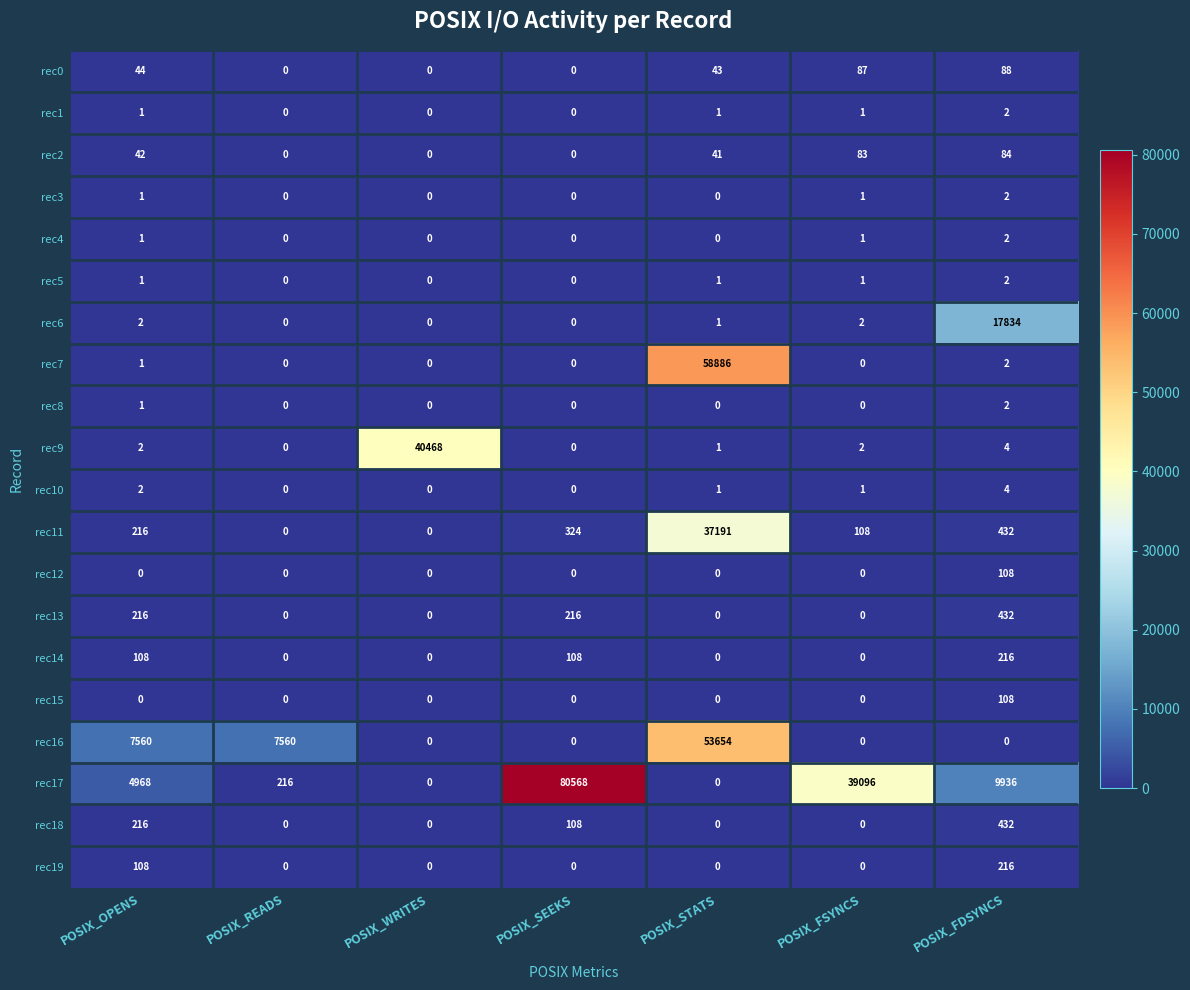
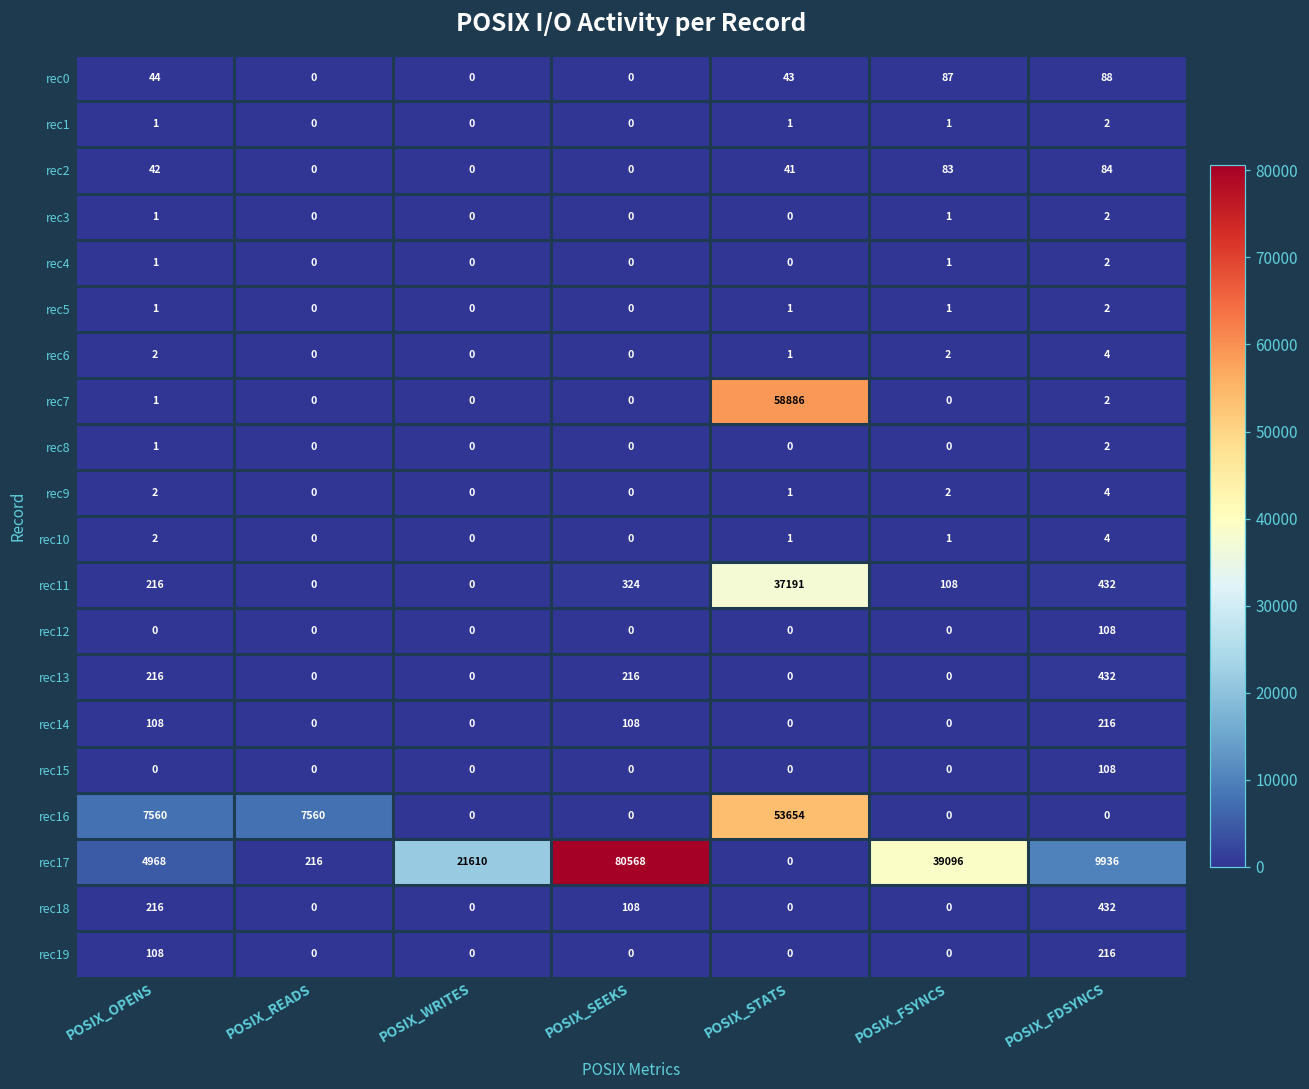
  {
    "rec0": {
      "POSIX_OPENS": 44,
      "POSIX_READS": 0,
      "POSIX_WRITES": 0,
      "POSIX_SEEKS": 0,
      "POSIX_STATS": 43,
      "POSIX_FSYNCS": 87,
      "POSIX_FDSYNCS": 88
    },
    "rec1": {
      "POSIX_OPENS": 1,
      "POSIX_READS": 0,
      "POSIX_WRITES": 0,
      "POSIX_SEEKS": 0,
      "POSIX_STATS": 1,
      "POSIX_FSYNCS": 1,
      "POSIX_FDSYNCS": 2
    },
    "rec2": {
      "POSIX_OPENS": 42,
      "POSIX_READS": 0,
      "POSIX_WRITES": 0,
      "POSIX_SEEKS": 0,
      "POSIX_STATS": 41,
      "POSIX_FSYNCS": 83,
      "POSIX_FDSYNCS": 84
    },
    "rec3": {
      "POSIX_OPENS": 1,
      "POSIX_READS": 0,
      "POSIX_WRITES": 0,
      "POSIX_SEEKS": 0,
      "POSIX_STATS": 0,
      "POSIX_FSYNCS": 1,
      "POSIX_FDSYNCS": 2
    },
    "rec4": {
      "POSIX_OPENS": 1,
      "POSIX_READS": 0,
      "POSIX_WRITES": 0,
      "POSIX_SEEKS": 0,
      "POSIX_STATS": 0,
      "POSIX_FSYNCS": 1,
      "POSIX_FDSYNCS": 2
    },
    "rec5": {
      "POSIX_OPENS": 1,
      "POSIX_READS": 0,
      "POSIX_WRITES": 0,
      "POSIX_SEEKS": 0,
      "POSIX_STATS": 1,
      "POSIX_FSYNCS": 1,
      "POSIX_FDSYNCS": 2
    },
    "rec6": {
      "POSIX_OPENS": 2,
      "POSIX_READS": 0,
      "POSIX_WRITES": 0,
      "POSIX_SEEKS": 0,
      "POSIX_STATS": 1,
      "POSIX_FSYNCS": 2,
-     "POSIX_FDSYNCS": 17834
+     "POSIX_FDSYNCS": 4
    },
    "rec7": {
      "POSIX_OPENS": 1,
      "POSIX_READS": 0,
      "POSIX_WRITES": 0,
      "POSIX_SEEKS": 0,
      "POSIX_STATS": 58886,
      "POSIX_FSYNCS": 0,
      "POSIX_FDSYNCS": 2
    },
    "rec8": {
      "POSIX_OPENS": 1,
      "POSIX_READS": 0,
      "POSIX_WRITES": 0,
      "POSIX_SEEKS": 0,
      "POSIX_STATS": 0,
      "POSIX_FSYNCS": 0,
      "POSIX_FDSYNCS": 2
    },
    "rec9": {
      "POSIX_OPENS": 2,
      "POSIX_READS": 0,
-     "POSIX_WRITES": 40468,
+     "POSIX_WRITES": 0,
      "POSIX_SEEKS": 0,
      "POSIX_STATS": 1,
      "POSIX_FSYNCS": 2,
      "POSIX_FDSYNCS": 4
    },
    "rec10": {
      "POSIX_OPENS": 2,
      "POSIX_READS": 0,
      "POSIX_WRITES": 0,
      "POSIX_SEEKS": 0,
      "POSIX_STATS": 1,
      "POSIX_FSYNCS": 1,
      "POSIX_FDSYNCS": 4
    },
    "rec11": {
      "POSIX_OPENS": 216,
      "POSIX_READS": 0,
      "POSIX_WRITES": 0,
      "POSIX_SEEKS": 324,
      "POSIX_STATS": 37191,
      "POSIX_FSYNCS": 108,
      "POSIX_FDSYNCS": 432
    },
    "rec12": {
      "POSIX_OPENS": 0,
      "POSIX_READS": 0,
      "POSIX_WRITES": 0,
      "POSIX_SEEKS": 0,
      "POSIX_STATS": 0,
      "POSIX_FSYNCS": 0,
      "POSIX_FDSYNCS": 108
    },
    "rec13": {
      "POSIX_OPENS": 216,
      "POSIX_READS": 0,
      "POSIX_WRITES": 0,
      "POSIX_SEEKS": 216,
      "POSIX_STATS": 0,
      "POSIX_FSYNCS": 0,
      "POSIX_FDSYNCS": 432
    },
    "rec14": {
      "POSIX_OPENS": 108,
      "POSIX_READS": 0,
      "POSIX_WRITES": 0,
      "POSIX_SEEKS": 108,
      "POSIX_STATS": 0,
      "POSIX_FSYNCS": 0,
      "POSIX_FDSYNCS": 216
    },
    "rec15": {
      "POSIX_OPENS": 0,
      "POSIX_READS": 0,
      "POSIX_WRITES": 0,
      "POSIX_SEEKS": 0,
      "POSIX_STATS": 0,
      "POSIX_FSYNCS": 0,
      "POSIX_FDSYNCS": 108
    },
    "rec16": {
      "POSIX_OPENS": 7560,
      "POSIX_READS": 7560,
      "POSIX_WRITES": 0,
      "POSIX_SEEKS": 0,
      "POSIX_STATS": 53654,
      "POSIX_FSYNCS": 0,
      "POSIX_FDSYNCS": 0
    },
    "rec17": {
      "POSIX_OPENS": 4968,
      "POSIX_READS": 216,
-     "POSIX_WRITES": 0,
+     "POSIX_WRITES": 21610,
      "POSIX_SEEKS": 80568,
      "POSIX_STATS": 0,
      "POSIX_FSYNCS": 39096,
      "POSIX_FDSYNCS": 9936
    },
    "rec18": {
      "POSIX_OPENS": 216,
      "POSIX_READS": 0,
      "POSIX_WRITES": 0,
      "POSIX_SEEKS": 108,
      "POSIX_STATS": 0,
      "POSIX_FSYNCS": 0,
      "POSIX_FDSYNCS": 432
    },
    "rec19": {
      "POSIX_OPENS": 108,
      "POSIX_READS": 0,
      "POSIX_WRITES": 0,
      "POSIX_SEEKS": 0,
      "POSIX_STATS": 0,
      "POSIX_FSYNCS": 0,
      "POSIX_FDSYNCS": 216
    }
  }
